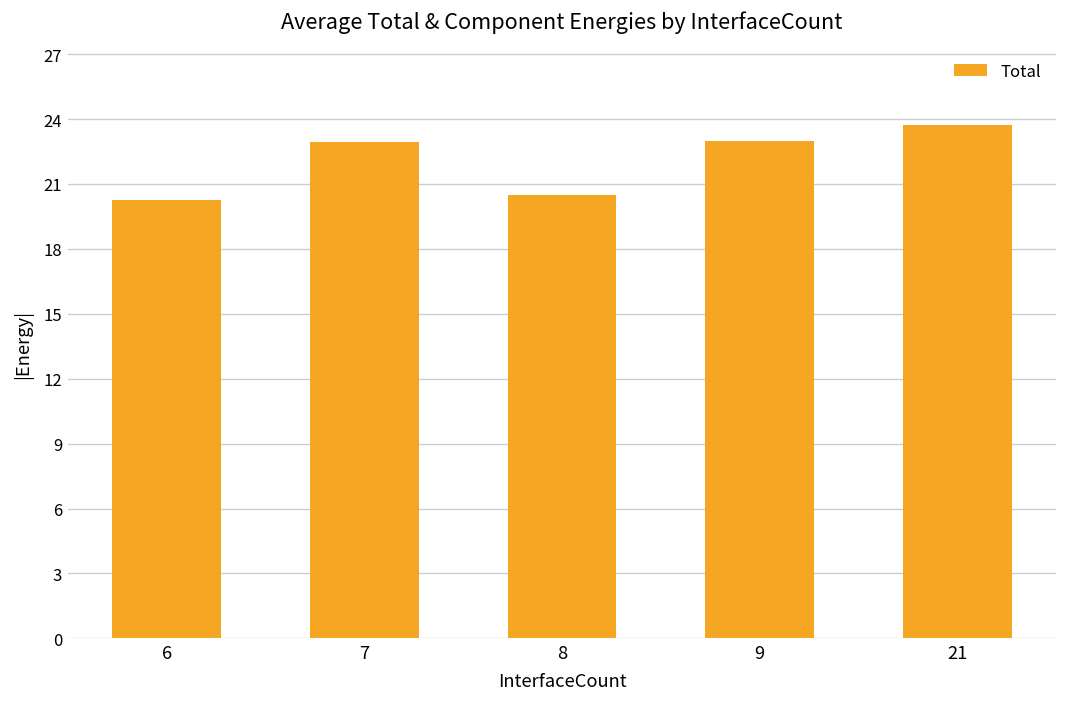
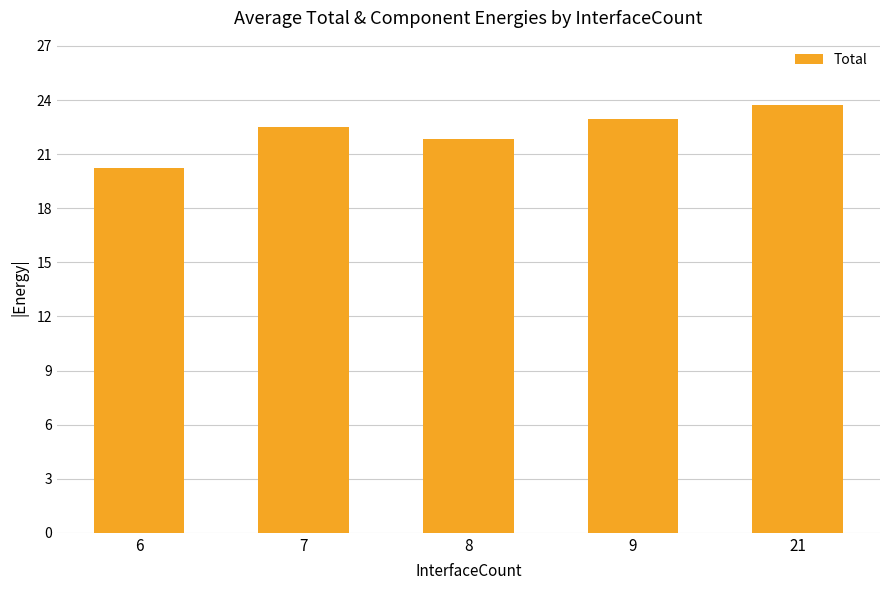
  {
    "6": 20.2,
-   "7": 22.9,
-   "8": 20.5,
+   "7": 22.5,
+   "8": 21.8,
    "9": 23.0,
    "21": 23.7
  }
